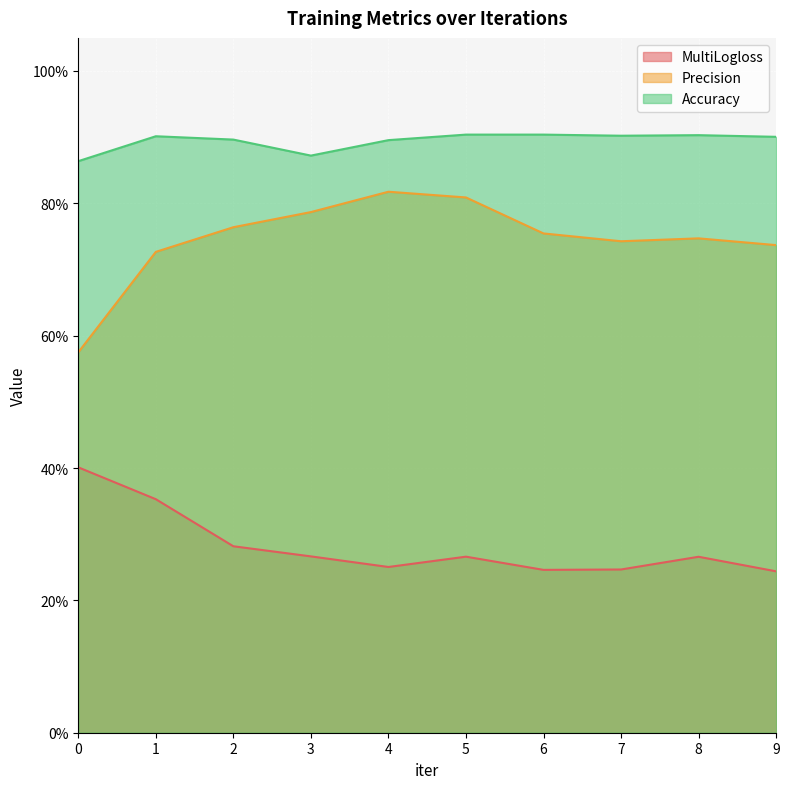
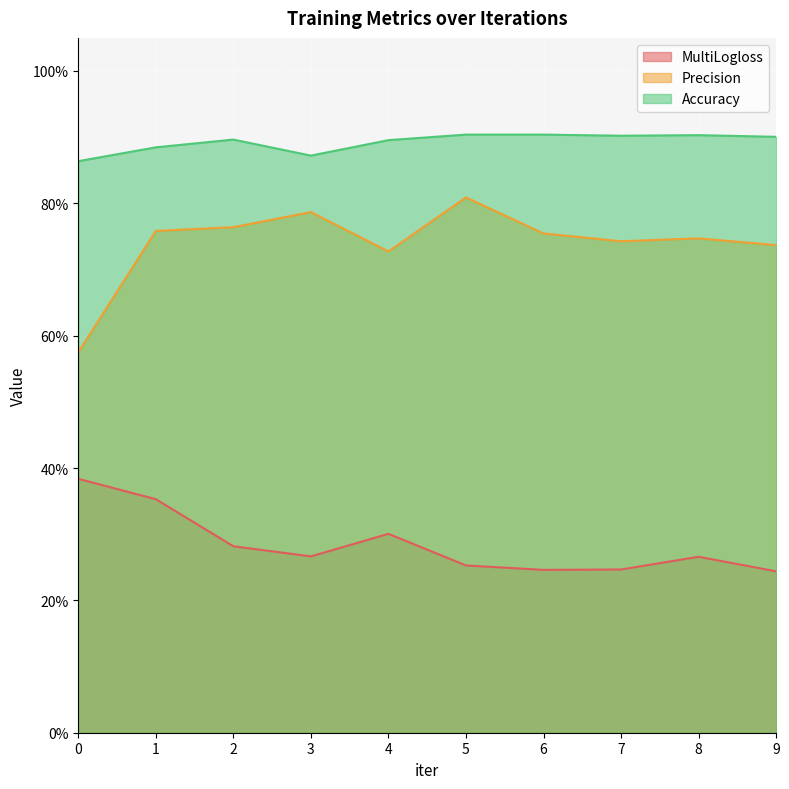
  {
    "MultiLogloss": {
-     "0": "40%",
+     "0": "38%",
      "1": "35%",
      "2": "28%",
      "3": "27%",
-     "4": "25%",
-     "5": "27%",
+     "4": "30%",
+     "5": "25%",
      "6": "25%",
      "7": "25%",
      "8": "27%",
      "9": "24%"
    },
    "Precision": {
      "0": "57%",
-     "1": "73%",
+     "1": "76%",
      "2": "76%",
      "3": "79%",
-     "4": "82%",
+     "4": "73%",
      "5": "81%",
      "6": "75%",
      "7": "74%",
      "8": "75%",
      "9": "74%"
    },
    "Accuracy": {
      "0": "86%",
-     "1": "90%",
+     "1": "88%",
      "2": "90%",
      "3": "87%",
      "4": "90%",
      "5": "90%",
      "6": "90%",
      "7": "90%",
      "8": "90%",
      "9": "90%"
    }
  }
